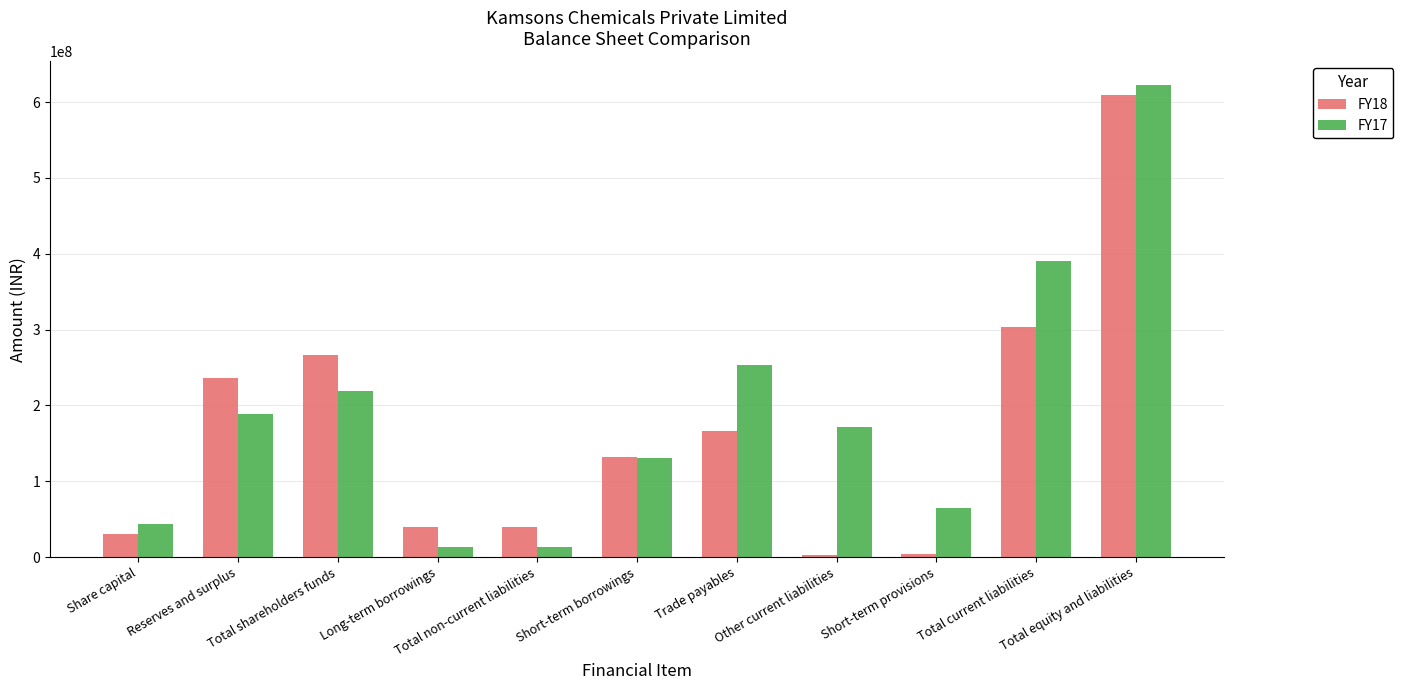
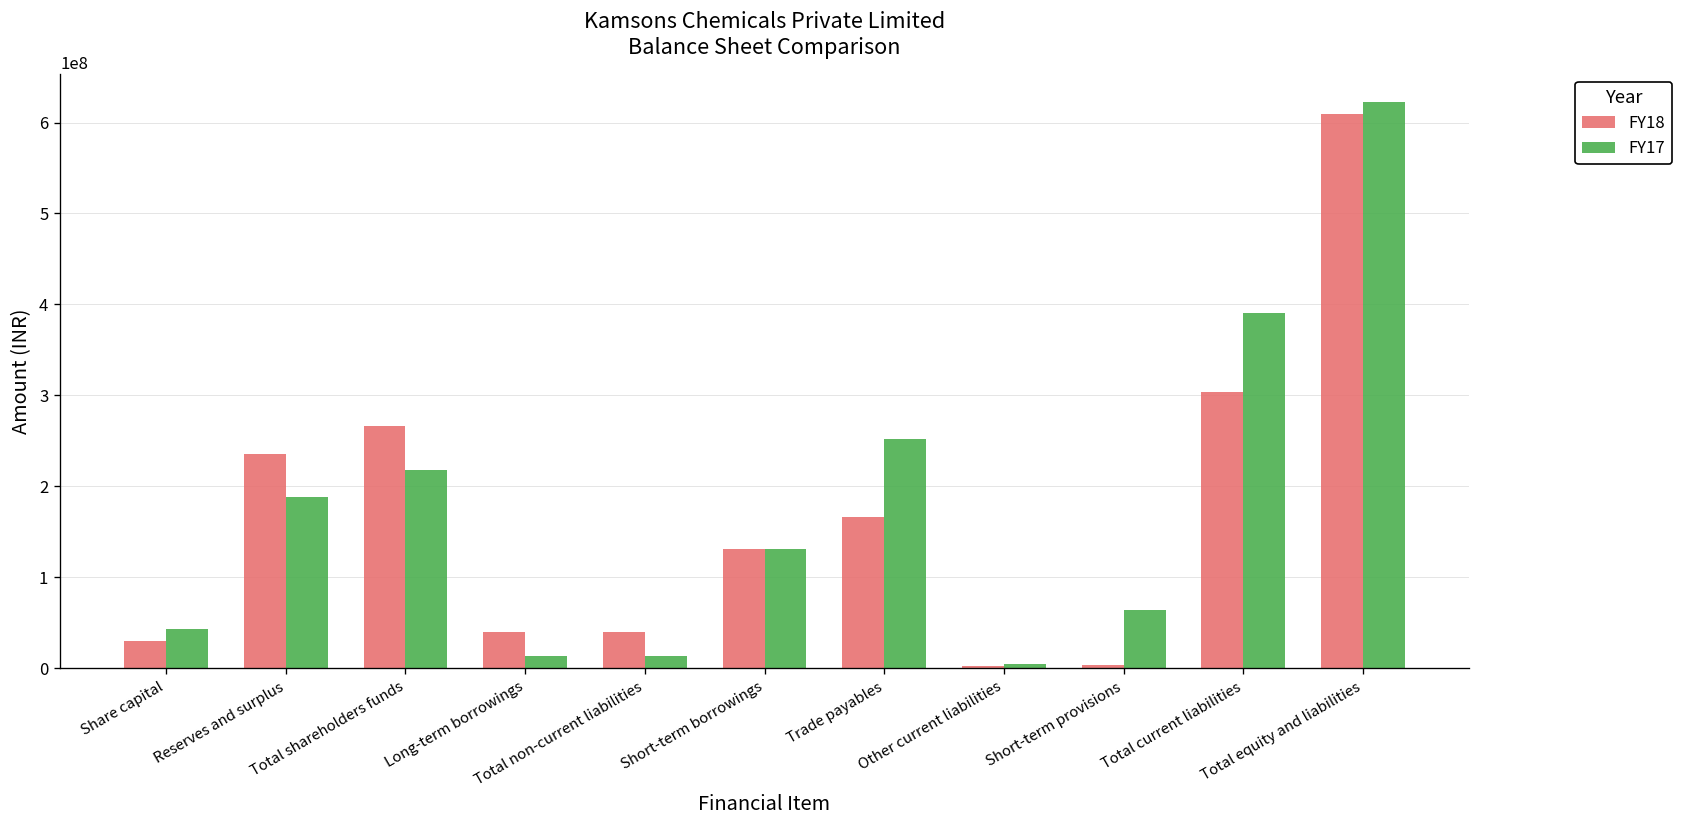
  {
    "FY18": {
      "Share capital": 30000000,
      "Reserves and surplus": 240000000,
      "Total shareholders funds": 270000000,
      "Long-term borrowings": 40000000,
      "Total non-current liabilities": 40000000,
      "Short-term borrowings": 130000000,
      "Trade payables": 170000000,
      "Short-term provisions": 0,
      "Total current liabilities": 300000000,
      "Total equity and liabilities": 610000000
    },
    "FY17": {
      "Share capital": 40000000,
      "Reserves and surplus": 190000000,
      "Total shareholders funds": 220000000,
      "Long-term borrowings": 10000000,
      "Total non-current liabilities": 10000000,
      "Short-term borrowings": 130000000,
      "Trade payables": 250000000,
-     "Other current liabilities": 170000000,
+     "Other current liabilities": 0,
      "Short-term provisions": 60000000,
      "Total current liabilities": 390000000,
      "Total equity and liabilities": 620000000
    }
  }
